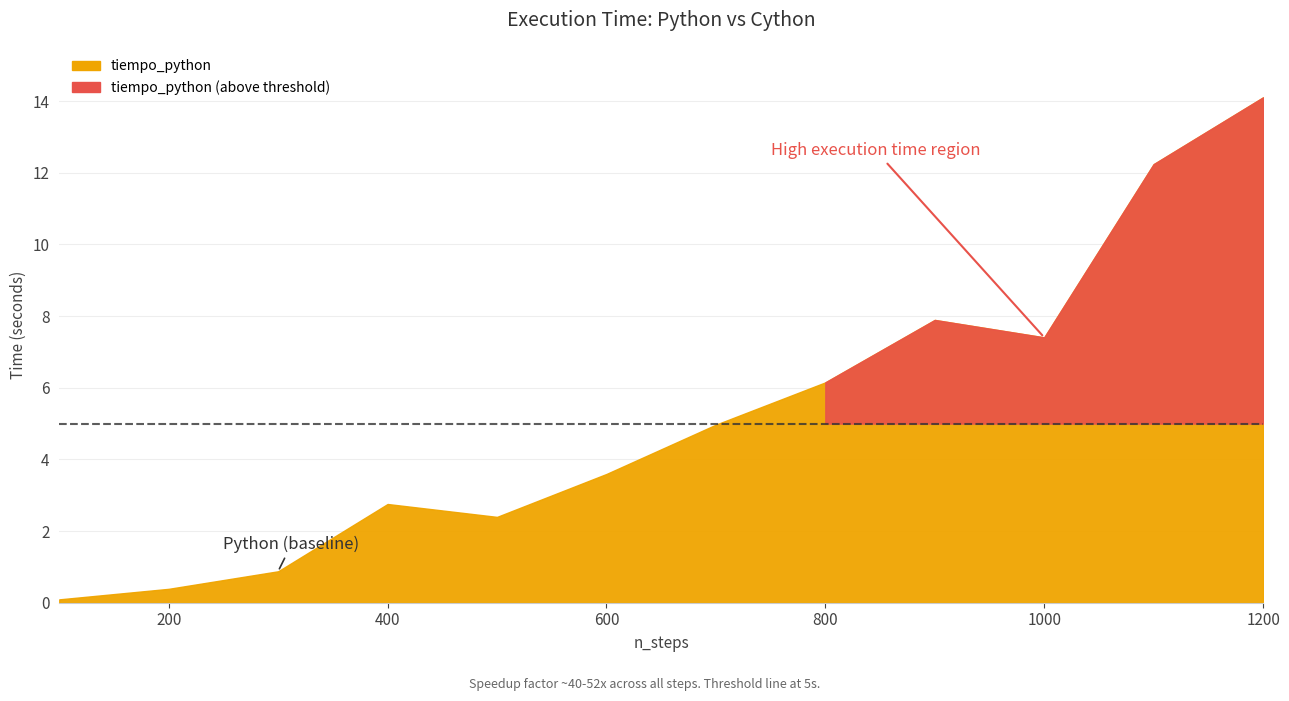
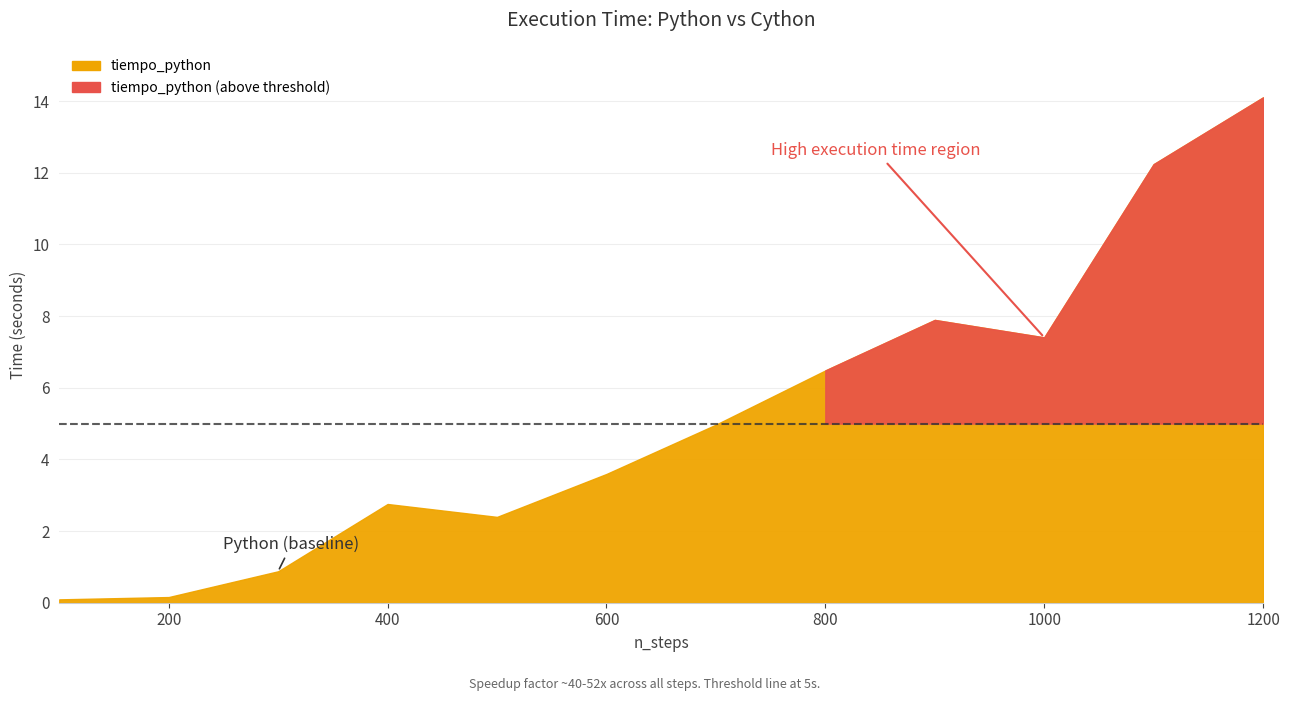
  {
    "tiempo_python": {
-     "200": 0.4,
+     "200": 0.2,
      "400": 2.8,
      "600": 3.6,
-     "800": 6.1
+     "800": 6.5
    }
  }
